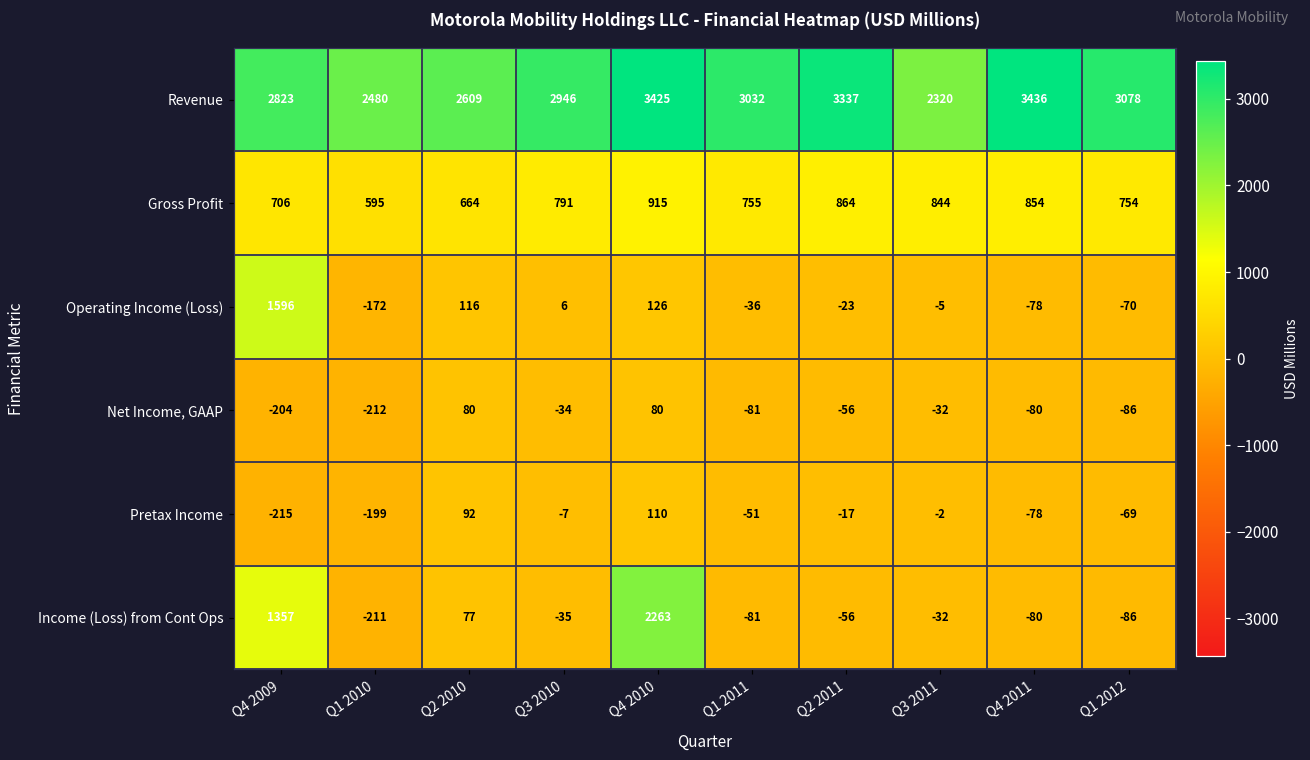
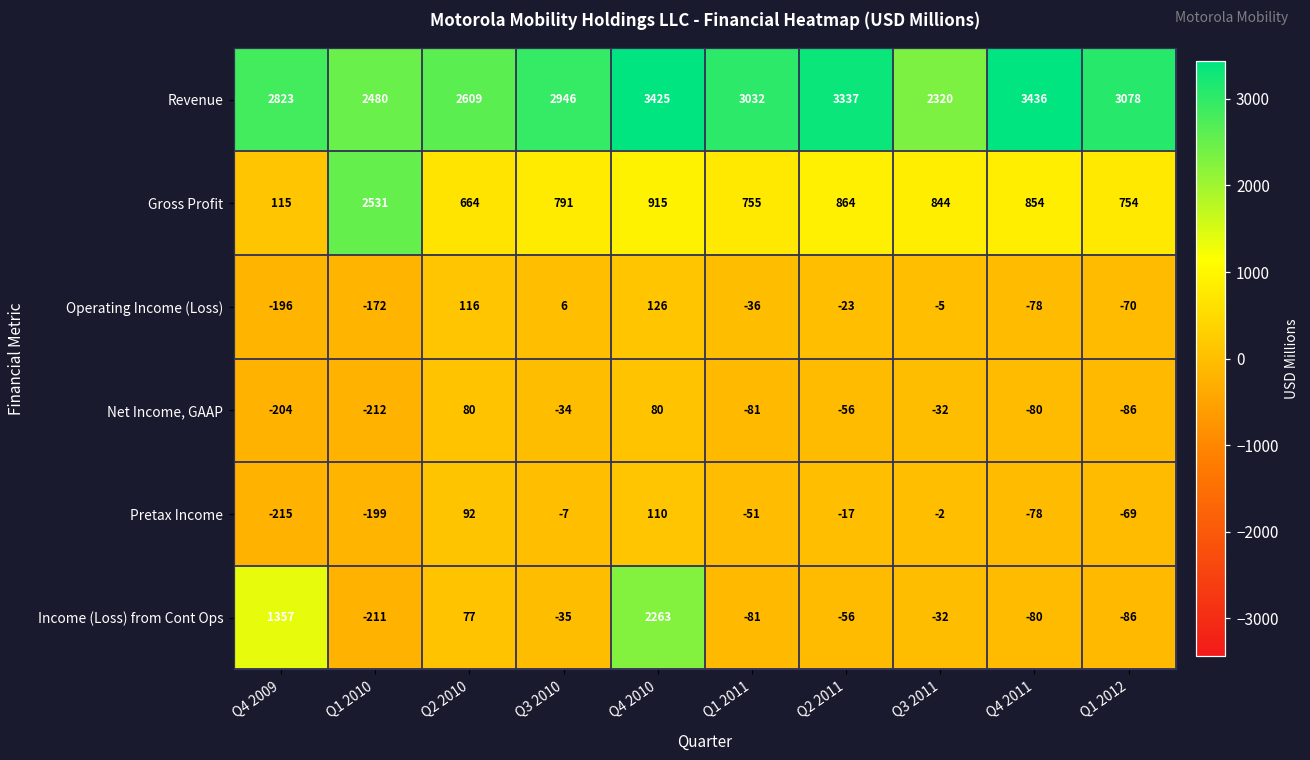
  {
    "Revenue": {
      "Q4 2009": 2823,
      "Q1 2010": 2480,
      "Q2 2010": 2609,
      "Q3 2010": 2946,
      "Q4 2010": 3425,
      "Q1 2011": 3032,
      "Q2 2011": 3337,
      "Q3 2011": 2320,
      "Q4 2011": 3436,
      "Q1 2012": 3078
    },
    "Gross Profit": {
-     "Q4 2009": 706,
-     "Q1 2010": 595,
+     "Q4 2009": 115,
+     "Q1 2010": 2531,
      "Q2 2010": 664,
      "Q3 2010": 791,
      "Q4 2010": 915,
      "Q1 2011": 755,
      "Q2 2011": 864,
      "Q3 2011": 844,
      "Q4 2011": 854,
      "Q1 2012": 754
    },
    "Operating Income (Loss)": {
-     "Q4 2009": 1596,
+     "Q4 2009": -196,
      "Q1 2010": -172,
      "Q2 2010": 116,
      "Q3 2010": 6,
      "Q4 2010": 126,
      "Q1 2011": -36,
      "Q2 2011": -23,
      "Q3 2011": -5,
      "Q4 2011": -78,
      "Q1 2012": -70
    },
    "Net Income, GAAP": {
      "Q4 2009": -204,
      "Q1 2010": -212,
      "Q2 2010": 80,
      "Q3 2010": -34,
      "Q4 2010": 80,
      "Q1 2011": -81,
      "Q2 2011": -56,
      "Q3 2011": -32,
      "Q4 2011": -80,
      "Q1 2012": -86
    },
    "Pretax Income": {
      "Q4 2009": -215,
      "Q1 2010": -199,
      "Q2 2010": 92,
      "Q3 2010": -7,
      "Q4 2010": 110,
      "Q1 2011": -51,
      "Q2 2011": -17,
      "Q3 2011": -2,
      "Q4 2011": -78,
      "Q1 2012": -69
    },
    "Income (Loss) from Cont Ops": {
      "Q4 2009": 1357,
      "Q1 2010": -211,
      "Q2 2010": 77,
      "Q3 2010": -35,
      "Q4 2010": 2263,
      "Q1 2011": -81,
      "Q2 2011": -56,
      "Q3 2011": -32,
      "Q4 2011": -80,
      "Q1 2012": -86
    }
  }
